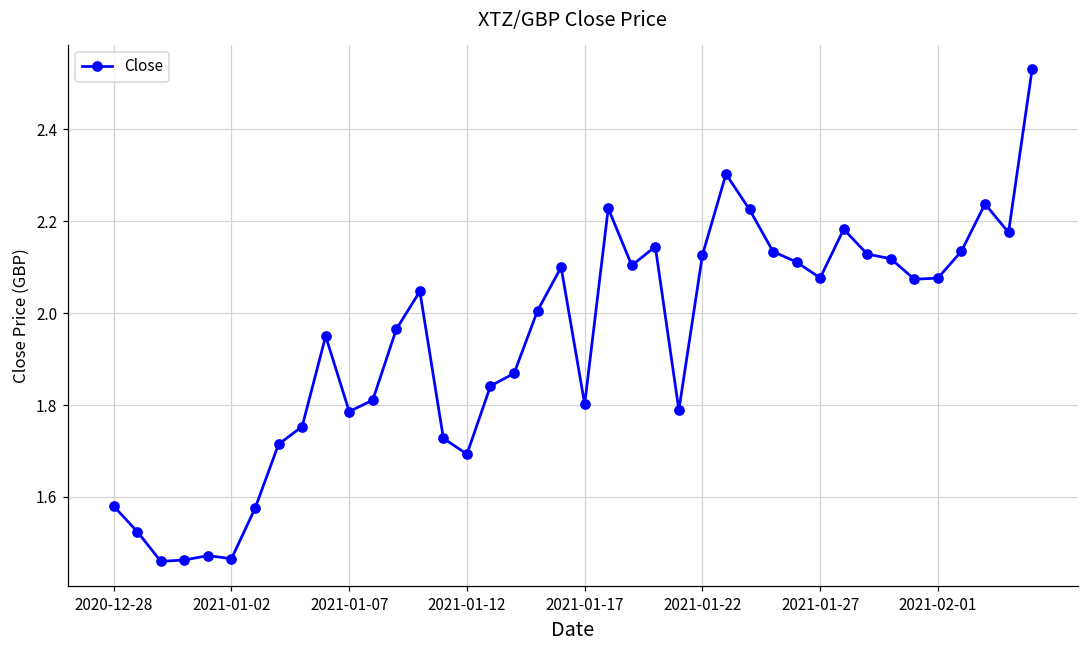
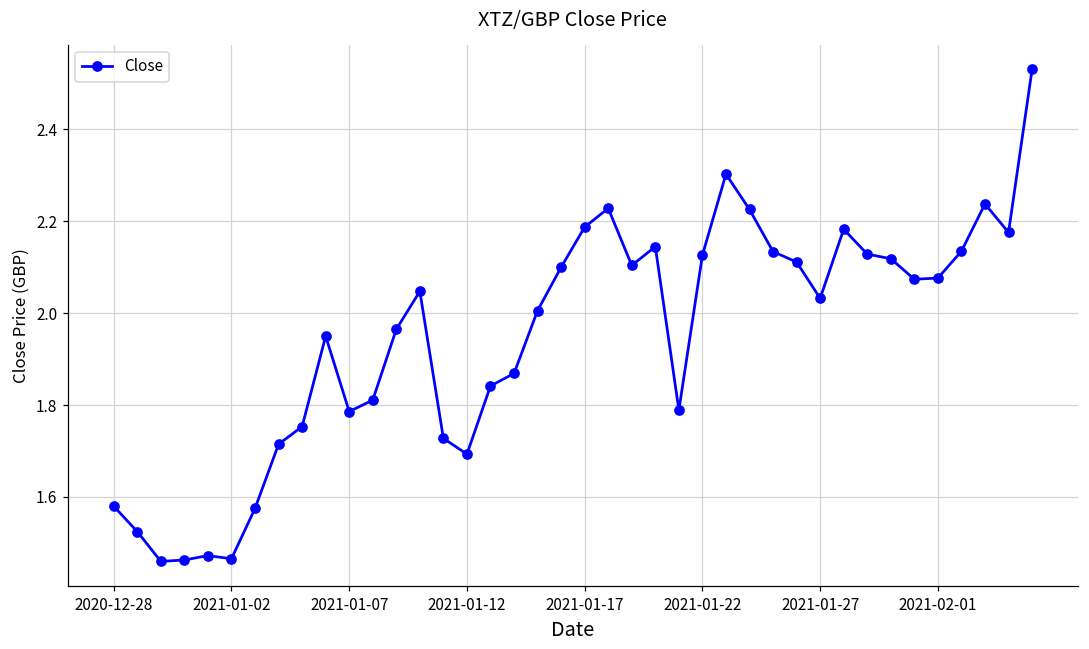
  {
    "2020-12-28": 1.58,
    "2021-01-02": 1.47,
    "2021-01-07": 1.79,
    "2021-01-12": 1.69,
-   "2021-01-17": 1.80,
+   "2021-01-17": 2.19,
    "2021-01-22": 2.13,
-   "2021-01-27": 2.08,
+   "2021-01-27": 2.03,
    "2021-02-01": 2.08
  }
